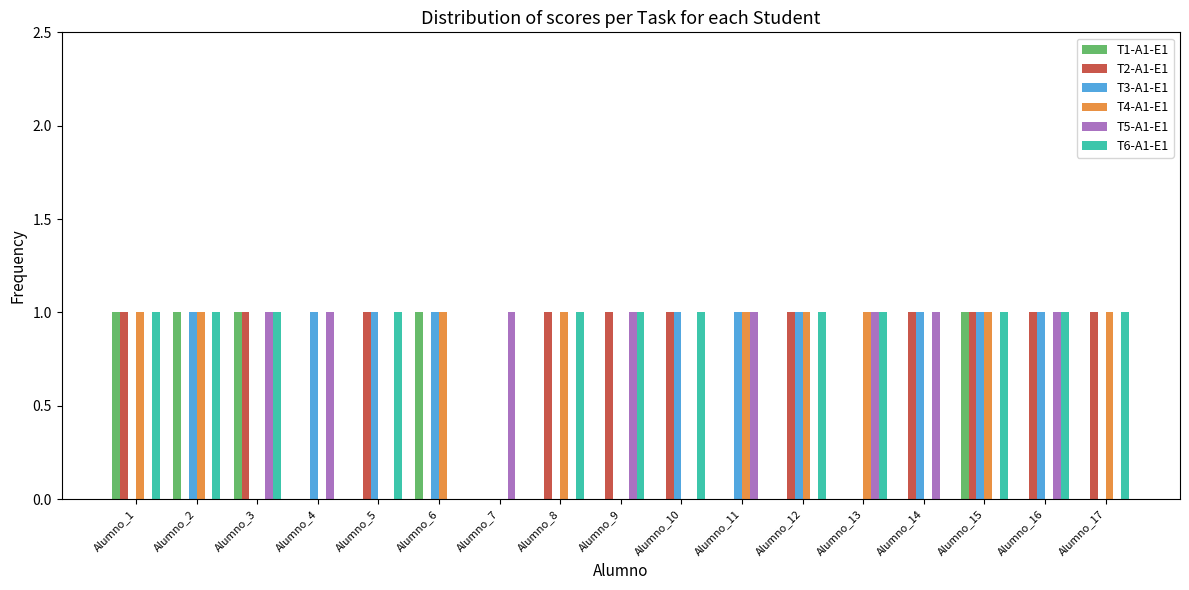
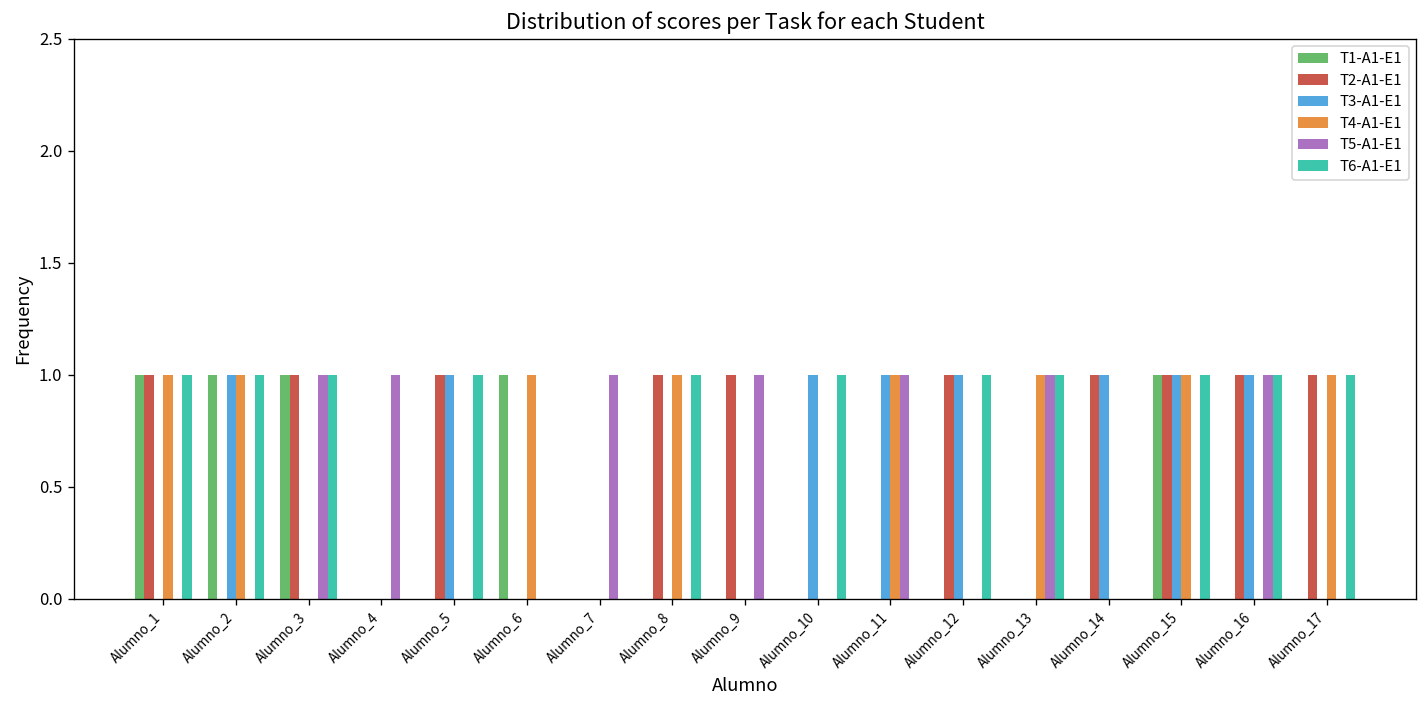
  {
    "T1-A1-E1": {
      "Alumno_1": 1,
      "Alumno_2": 1,
      "Alumno_3": 1,
      "Alumno_4": 0,
      "Alumno_5": 0,
      "Alumno_6": 1,
      "Alumno_7": 0,
      "Alumno_8": 0,
      "Alumno_9": 0,
      "Alumno_10": 0,
      "Alumno_11": 0,
      "Alumno_12": 0,
      "Alumno_13": 0,
      "Alumno_14": 0,
      "Alumno_15": 1,
      "Alumno_16": 0,
      "Alumno_17": 0
    },
    "T2-A1-E1": {
      "Alumno_1": 1,
      "Alumno_2": 0,
      "Alumno_3": 1,
      "Alumno_4": 0,
      "Alumno_5": 1,
      "Alumno_6": 0,
      "Alumno_7": 0,
      "Alumno_8": 1,
      "Alumno_9": 1,
-     "Alumno_10": 1,
+     "Alumno_10": 0,
      "Alumno_11": 0,
      "Alumno_12": 1,
      "Alumno_13": 0,
      "Alumno_14": 1,
      "Alumno_15": 1,
      "Alumno_16": 1,
      "Alumno_17": 1
    },
    "T3-A1-E1": {
      "Alumno_1": 0,
      "Alumno_2": 1,
      "Alumno_3": 0,
-     "Alumno_4": 1,
+     "Alumno_4": 0,
      "Alumno_5": 1,
-     "Alumno_6": 1,
+     "Alumno_6": 0,
      "Alumno_7": 0,
      "Alumno_8": 0,
      "Alumno_9": 0,
      "Alumno_10": 1,
      "Alumno_11": 1,
      "Alumno_12": 1,
      "Alumno_13": 0,
      "Alumno_14": 1,
      "Alumno_15": 1,
      "Alumno_16": 1,
      "Alumno_17": 0
    },
    "T4-A1-E1": {
      "Alumno_1": 1,
      "Alumno_2": 1,
      "Alumno_3": 0,
      "Alumno_4": 0,
      "Alumno_5": 0,
      "Alumno_6": 1,
      "Alumno_7": 0,
      "Alumno_8": 1,
      "Alumno_9": 0,
      "Alumno_10": 0,
      "Alumno_11": 1,
-     "Alumno_12": 1,
+     "Alumno_12": 0,
      "Alumno_13": 1,
      "Alumno_14": 0,
      "Alumno_15": 1,
      "Alumno_16": 0,
      "Alumno_17": 1
    },
    "T5-A1-E1": {
      "Alumno_1": 0,
      "Alumno_2": 0,
      "Alumno_3": 1,
      "Alumno_4": 1,
      "Alumno_5": 0,
      "Alumno_6": 0,
      "Alumno_7": 1,
      "Alumno_8": 0,
      "Alumno_9": 1,
      "Alumno_10": 0,
      "Alumno_11": 1,
      "Alumno_12": 0,
      "Alumno_13": 1,
-     "Alumno_14": 1,
+     "Alumno_14": 0,
      "Alumno_15": 0,
      "Alumno_16": 1,
      "Alumno_17": 0
    },
    "T6-A1-E1": {
      "Alumno_1": 1,
      "Alumno_2": 1,
      "Alumno_3": 1,
      "Alumno_4": 0,
      "Alumno_5": 1,
      "Alumno_6": 0,
      "Alumno_7": 0,
      "Alumno_8": 1,
-     "Alumno_9": 1,
+     "Alumno_9": 0,
      "Alumno_10": 1,
      "Alumno_11": 0,
      "Alumno_12": 1,
      "Alumno_13": 1,
      "Alumno_14": 0,
      "Alumno_15": 1,
      "Alumno_16": 1,
      "Alumno_17": 1
    }
  }
